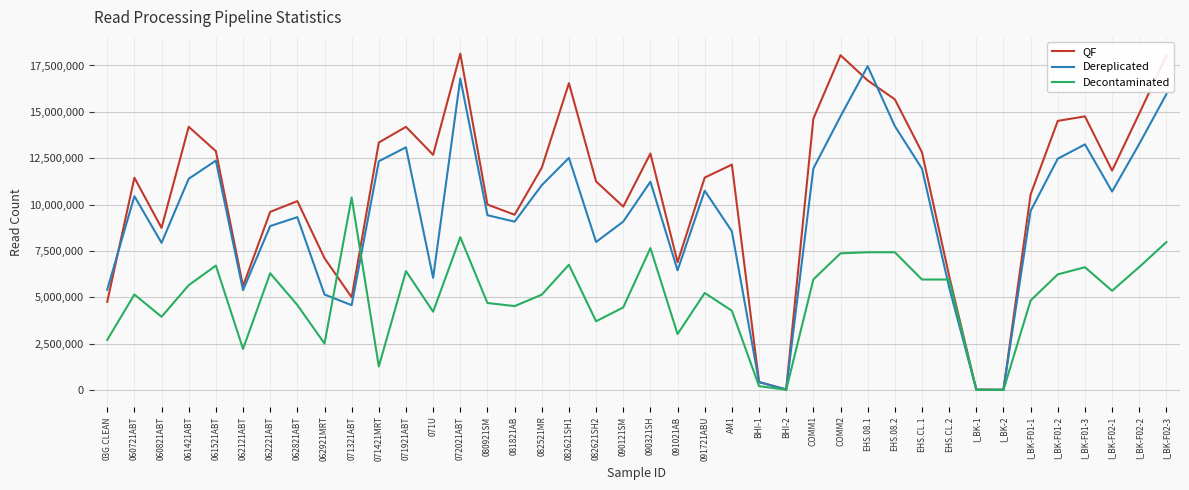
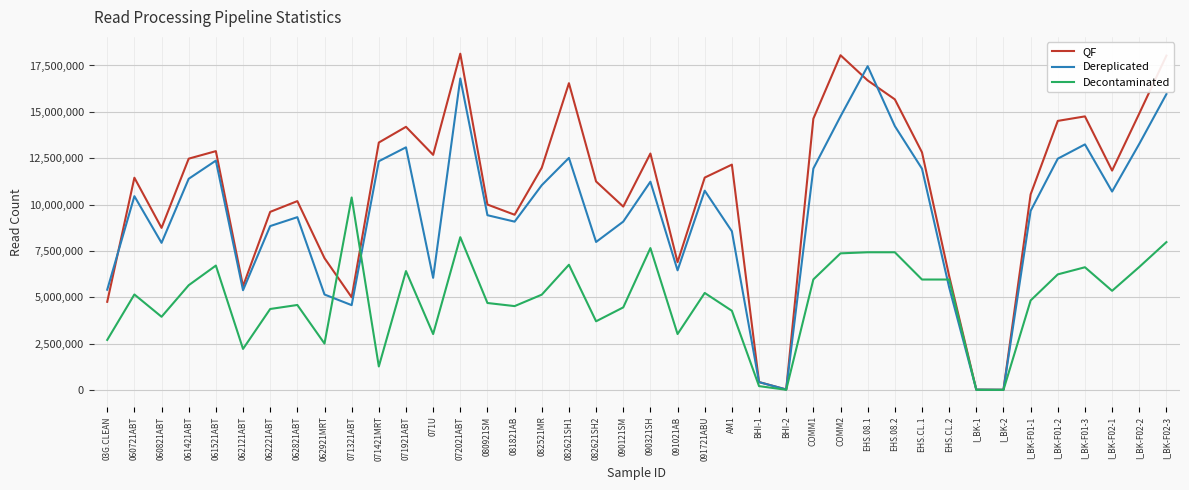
  {
    "QF": {
      "03G.CLEAN": "4,800,000",
      "060721ABT": "11,400,000",
      "060821ABT": "8,700,000",
-     "061421ABT": "14,200,000",
+     "061421ABT": "12,500,000",
      "061521ABT": "12,900,000",
      "062121ABT": "5,600,000",
      "062221ABT": "9,600,000",
      "062821ABT": "10,200,000",
      "062921MRT": "7,100,000",
      "071321ABT": "5,000,000",
      "071421MRT": "13,300,000",
      "071921ABT": "14,200,000",
      "071U": "12,700,000",
      "072021ABT": "18,100,000",
      "080921SM": "10,000,000",
      "081821AB": "9,500,000",
      "082521MR": "12,000,000",
      "082621SH1": "16,500,000",
      "082621SH2": "11,200,000",
      "090121SM": "9,900,000",
      "090321SH": "12,800,000",
      "091021AB": "6,900,000",
      "091721ABU": "11,500,000",
      "AM1": "12,200,000",
      "COMM1": "14,600,000",
      "COMM2": "18,100,000",
      "EHS.08.1": "16,700,000",
      "EHS.08.2": "15,700,000",
      "EHS.CL.1": "12,800,000",
      "EHS.CL.2": "6,200,000",
      "I_BK-F01-1": "10,500,000",
      "I_BK-F01-2": "14,500,000",
      "I_BK-F01-3": "14,800,000",
      "I_BK-F02-1": "11,800,000",
      "I_BK-F02-2": "14,900,000"
    },
    "Dereplicated": {
      "03G.CLEAN": "5,400,000",
      "060721ABT": "10,500,000",
      "060821ABT": "7,900,000",
      "061421ABT": "11,400,000",
      "061521ABT": "12,400,000",
      "062121ABT": "5,400,000",
      "062221ABT": "8,800,000",
      "062821ABT": "9,300,000",
      "062921MRT": "5,200,000",
      "071321ABT": "4,600,000",
      "071421MRT": "12,300,000",
      "071921ABT": "13,100,000",
      "071U": "6,000,000",
      "072021ABT": "16,800,000",
      "080921SM": "9,400,000",
      "081821AB": "9,100,000",
      "082521MR": "11,000,000",
      "082621SH1": "12,500,000",
      "082621SH2": "8,000,000",
      "090121SM": "9,100,000",
      "090321SH": "11,200,000",
      "091021AB": "6,500,000",
      "091721ABU": "10,700,000",
      "AM1": "8,600,000",
      "COMM1": "11,900,000",
      "COMM2": "14,800,000",
      "EHS.08.1": "17,500,000",
      "EHS.08.2": "14,200,000",
      "EHS.CL.1": "11,900,000",
      "EHS.CL.2": "5,500,000",
      "I_BK-F01-1": "9,700,000",
      "I_BK-F01-2": "12,500,000",
      "I_BK-F01-3": "13,200,000",
      "I_BK-F02-1": "10,700,000",
      "I_BK-F02-2": "13,300,000",
      "I_BK-F02-3": "16,000,000"
    },
    "Decontaminated": {
      "03G.CLEAN": "2,700,000",
      "060721ABT": "5,200,000",
      "060821ABT": "3,900,000",
      "061421ABT": "5,700,000",
      "061521ABT": "6,700,000",
      "062121ABT": "2,200,000",
-     "062221ABT": "6,300,000",
+     "062221ABT": "4,400,000",
      "062821ABT": "4,600,000",
      "062921MRT": "2,500,000",
      "071321ABT": "10,400,000",
      "071421MRT": "1,300,000",
      "071921ABT": "6,400,000",
-     "071U": "4,200,000",
+     "071U": "3,000,000",
      "072021ABT": "8,200,000",
      "080921SM": "4,700,000",
      "081821AB": "4,500,000",
      "082521MR": "5,100,000",
      "082621SH1": "6,800,000",
      "082621SH2": "3,700,000",
      "090121SM": "4,500,000",
      "090321SH": "7,700,000",
      "091021AB": "3,000,000",
      "091721ABU": "5,200,000",
      "AM1": "4,300,000",
      "BHI-1": "200,000",
      "COMM1": "6,000,000",
      "COMM2": "7,400,000",
      "EHS.08.1": "7,400,000",
      "EHS.08.2": "7,400,000",
      "EHS.CL.1": "6,000,000",
      "EHS.CL.2": "6,000,000",
      "I_BK-F01-1": "4,800,000",
      "I_BK-F01-2": "6,200,000",
      "I_BK-F01-3": "6,600,000",
      "I_BK-F02-1": "5,300,000",
      "I_BK-F02-2": "6,600,000",
      "I_BK-F02-3": "8,000,000"
    }
  }
